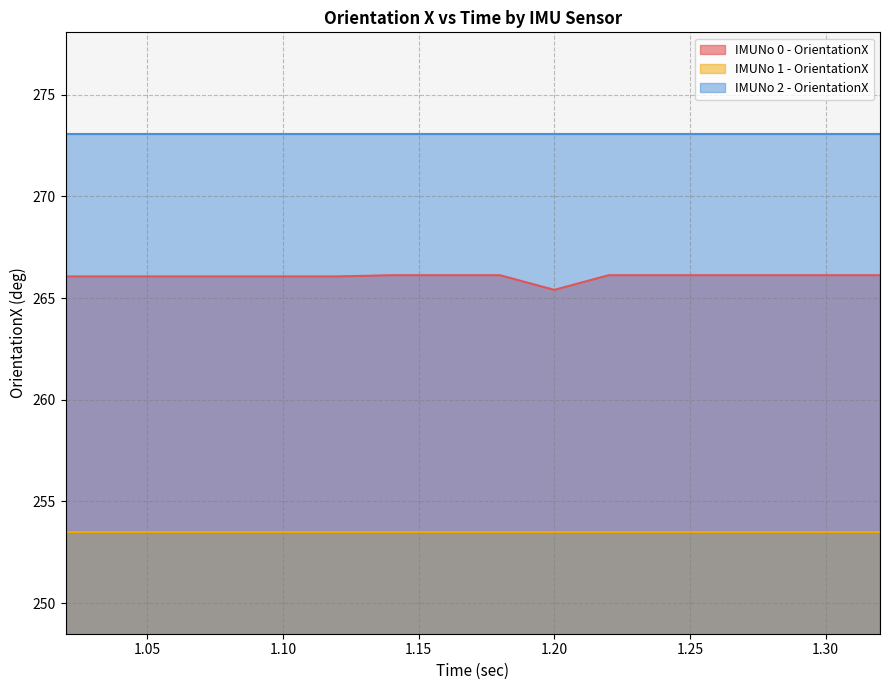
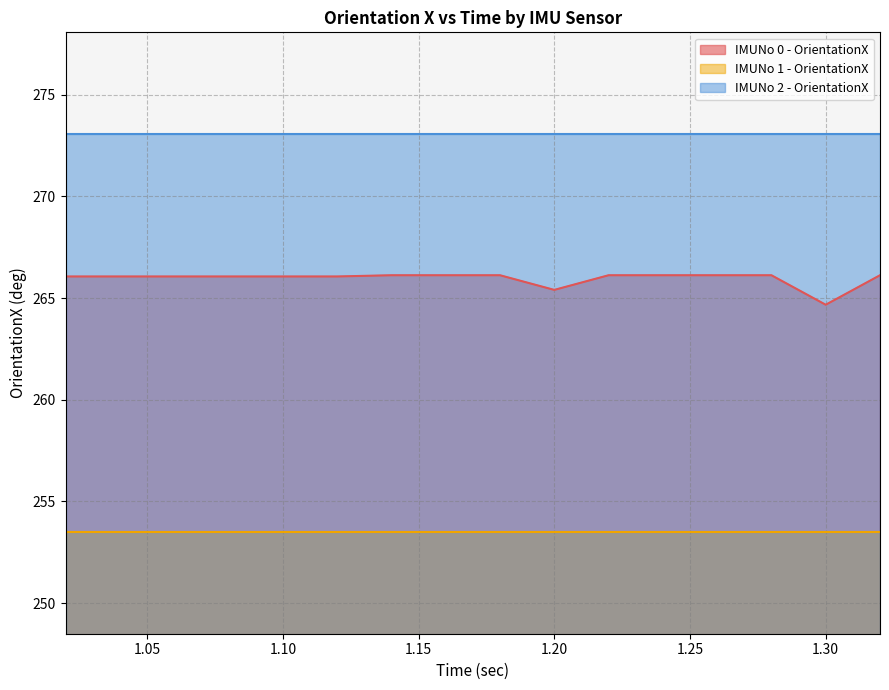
  {
    "IMUNo 0 - OrientationX": {
      "1.10": 266.1,
      "1.20": 265.4,
-     "1.30": 266.1
+     "1.30": 264.7
    },
    "IMUNo 1 - OrientationX": {
      "1.10": 253.5,
      "1.20": 253.5,
      "1.30": 253.5
    },
    "IMUNo 2 - OrientationX": {
      "1.10": 273.1,
      "1.20": 273.1,
      "1.30": 273.1
    }
  }
